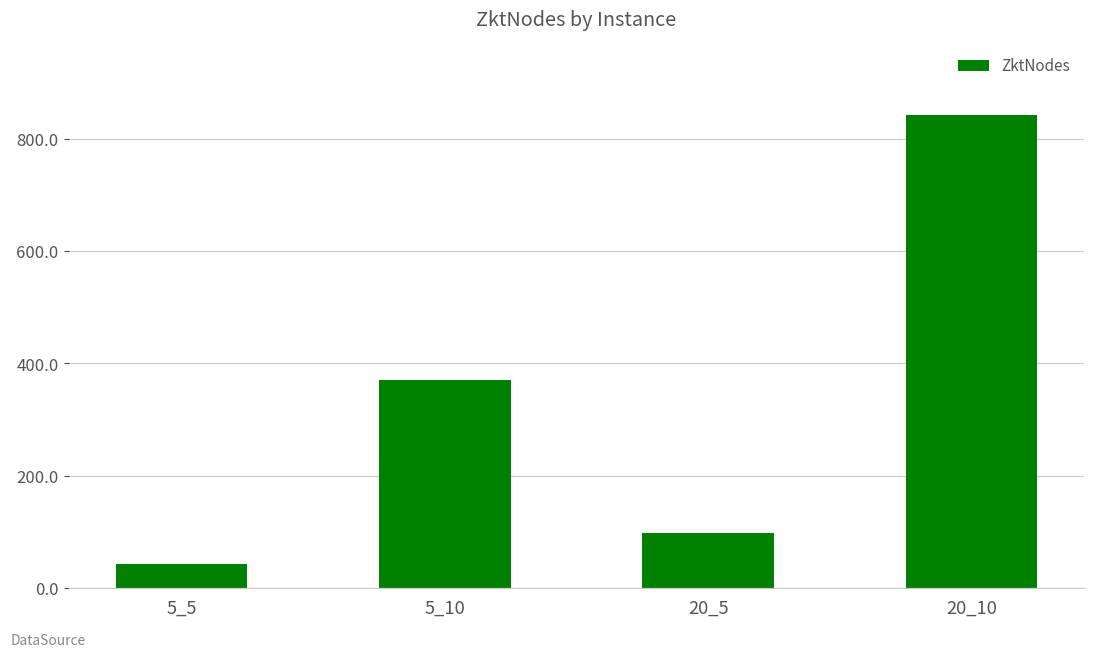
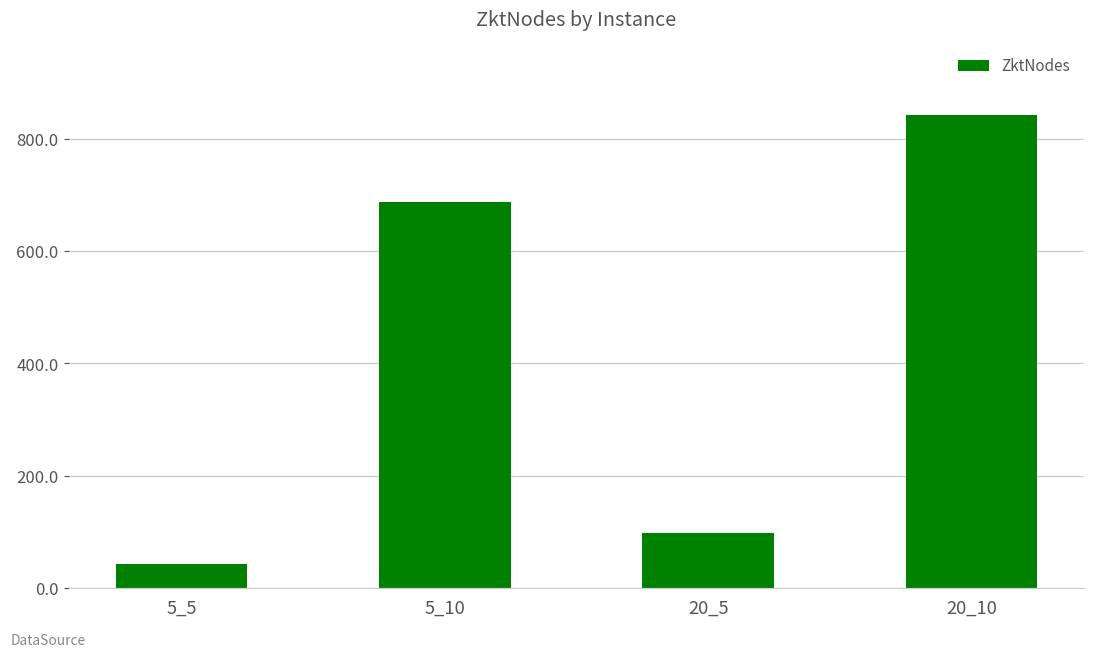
  {
    "5_5": 40,
-   "5_10": 370,
+   "5_10": 690,
    "20_5": 100,
    "20_10": 840
  }
